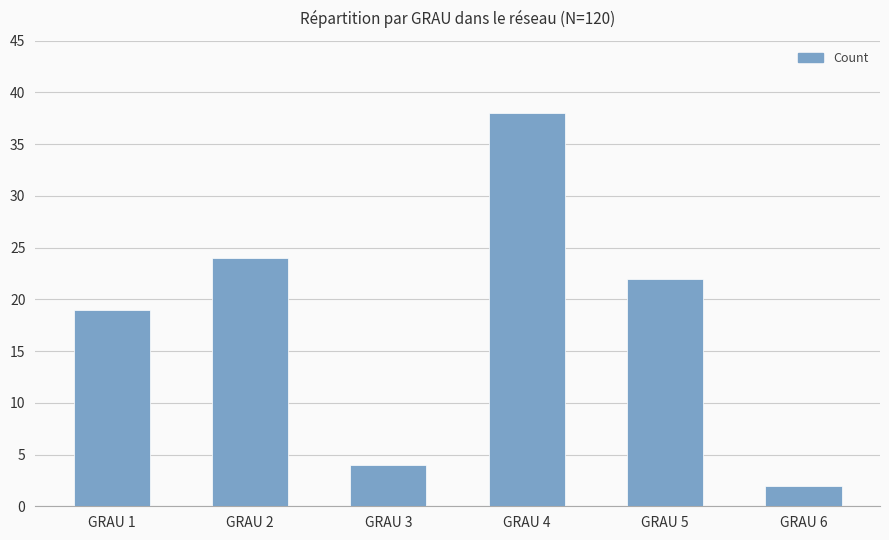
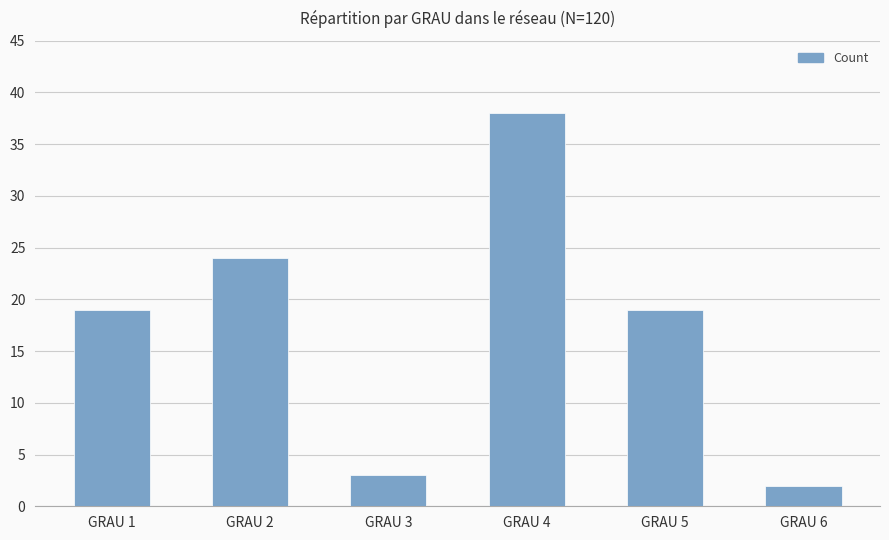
  {
    "GRAU 1": 19,
    "GRAU 2": 24,
-   "GRAU 3": 4,
+   "GRAU 3": 3,
    "GRAU 4": 38,
-   "GRAU 5": 22,
+   "GRAU 5": 19,
    "GRAU 6": 2
  }
